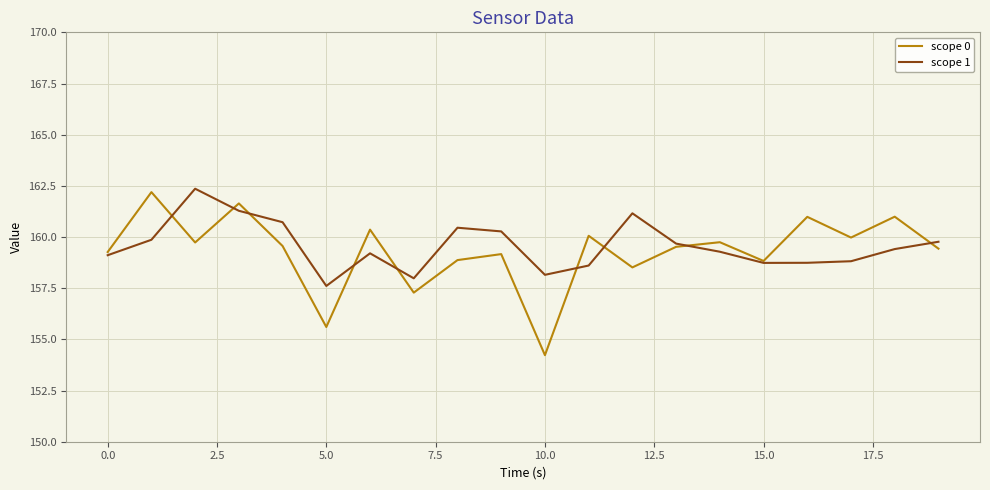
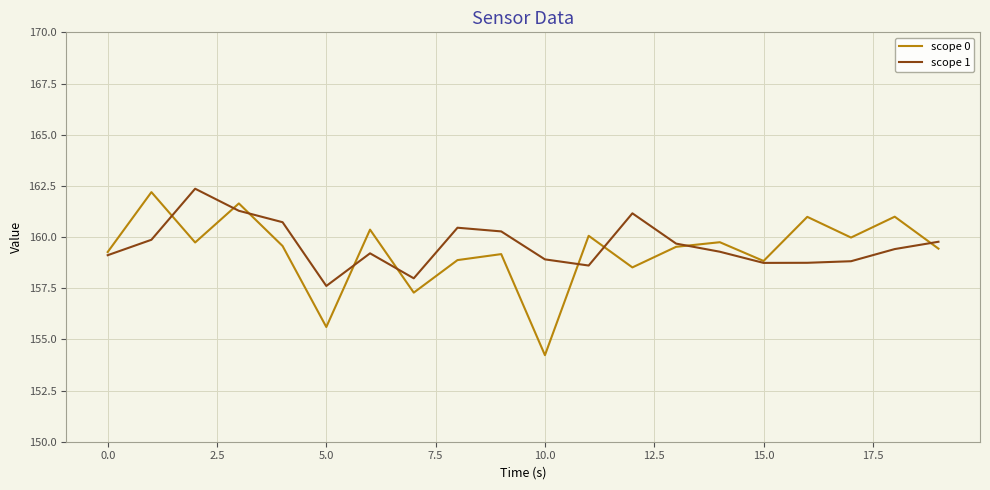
  {
    "scope 0": {
      "0.0": 159.3,
      "5.0": 155.6,
      "10.0": 154.2
    },
    "scope 1": {
      "0.0": 159.1,
      "5.0": 157.6,
-     "10.0": 158.2
+     "10.0": 158.9
    }
  }
